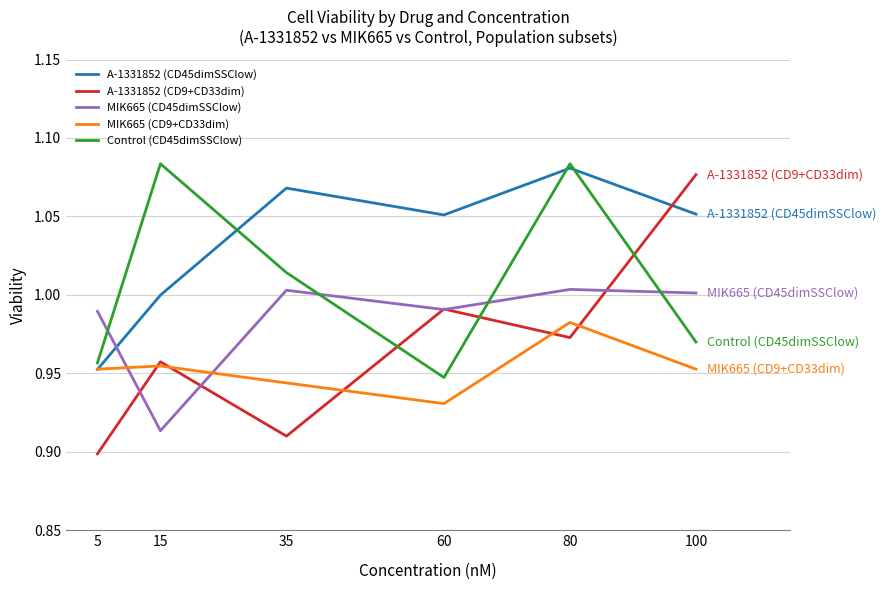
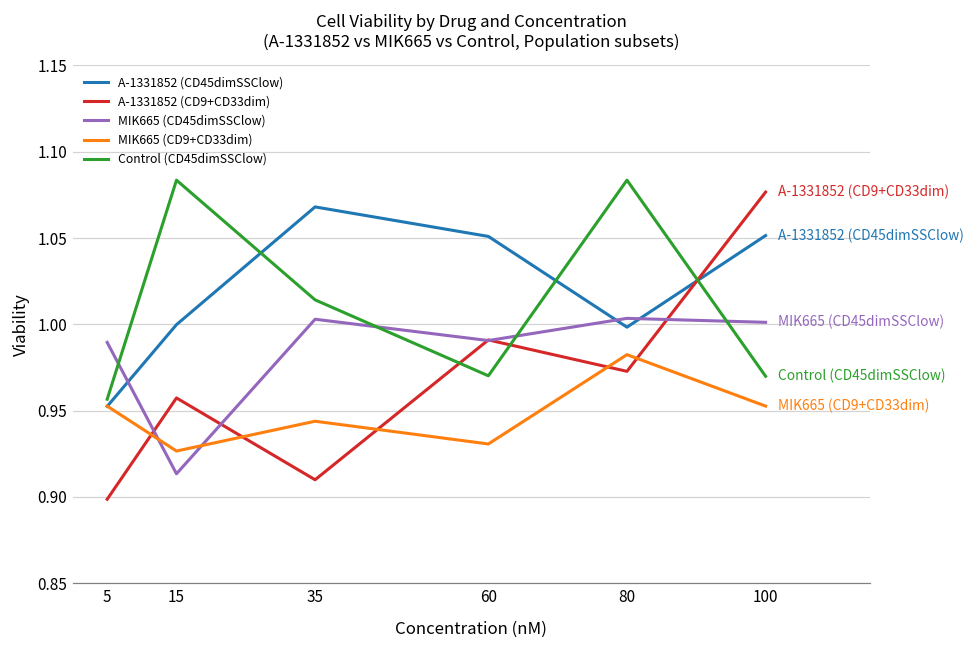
  {
    "A-1331852 (CD45dimSSClow)": {
      "15": 1.000,
      "35": 1.068,
      "60": 1.051,
-     "80": 1.081,
+     "80": 0.998,
      "100": 1.051
    },
    "A-1331852 (CD9+CD33dim)": {
      "5": 0.899,
      "15": 0.957,
      "35": 0.910,
      "80": 0.973,
      "100": 1.077
    },
    "MIK665 (CD45dimSSClow)": {
      "5": 0.990,
      "15": 0.913,
      "35": 1.003,
      "80": 1.003,
      "100": 1.001
    },
    "MIK665 (CD9+CD33dim)": {
-     "15": 0.955,
+     "15": 0.927,
      "35": 0.944,
      "60": 0.931,
      "80": 0.982,
      "100": 0.953
    },
    "Control (CD45dimSSClow)": {
      "5": 0.957,
      "15": 1.084,
      "35": 1.014,
-     "60": 0.947,
+     "60": 0.970,
      "80": 1.084,
      "100": 0.970
    }
  }
